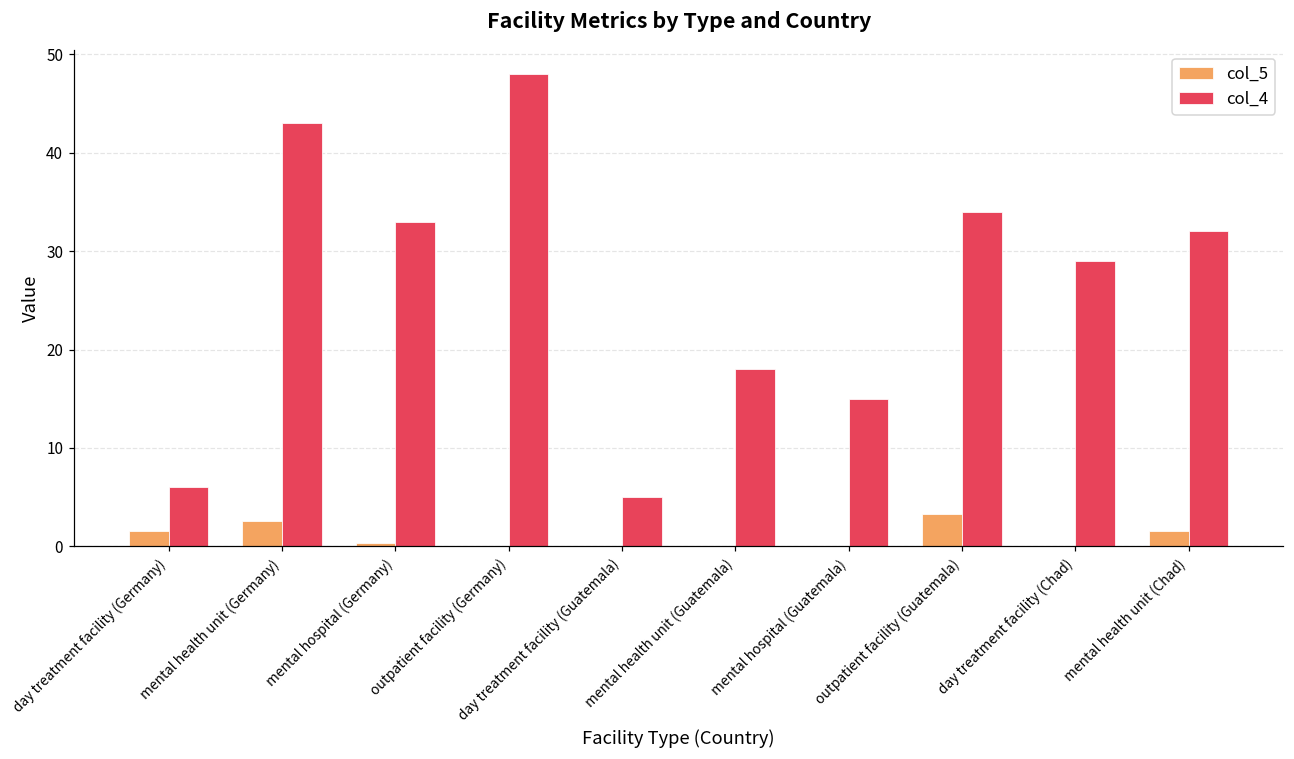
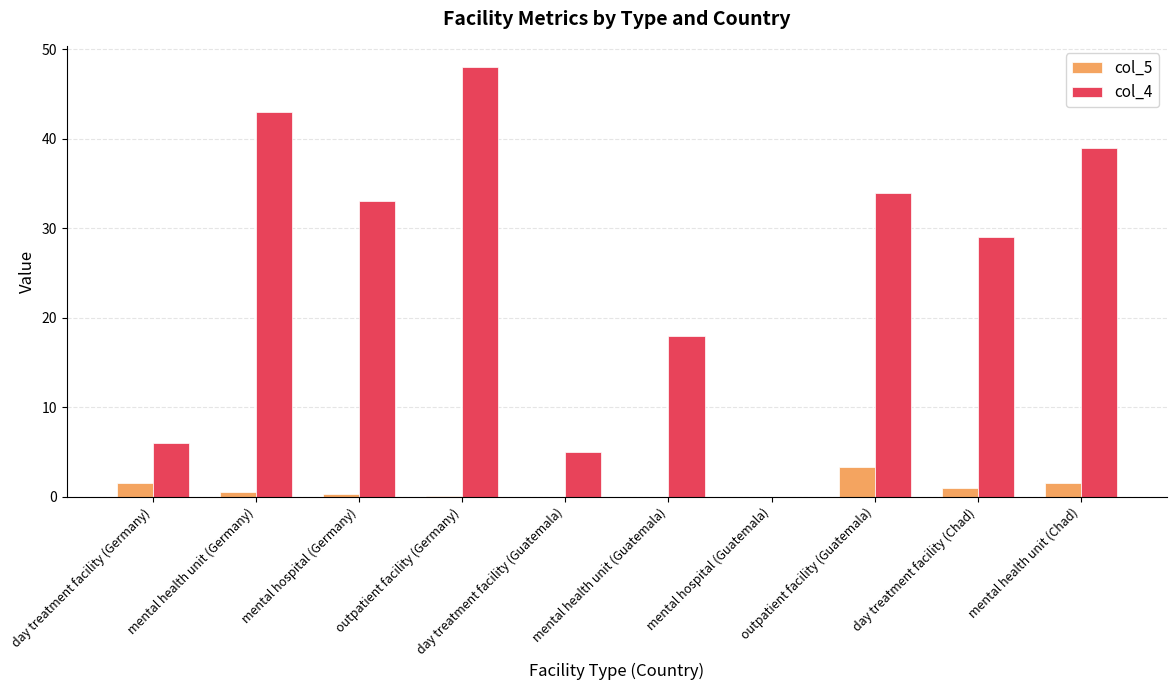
  {
    "col_5": {
      "day treatment facility (Germany)": 2,
-     "mental health unit (Germany)": 3,
+     "mental health unit (Germany)": 0,
      "mental hospital (Germany)": 0,
      "outpatient facility (Guatemala)": 3,
-     "day treatment facility (Chad)": 0,
+     "day treatment facility (Chad)": 1,
      "mental health unit (Chad)": 2
    },
    "col_4": {
      "day treatment facility (Germany)": 6,
      "mental health unit (Germany)": 43,
      "mental hospital (Germany)": 33,
      "outpatient facility (Germany)": 48,
      "day treatment facility (Guatemala)": 5,
      "mental health unit (Guatemala)": 18,
-     "mental hospital (Guatemala)": 15,
+     "mental hospital (Guatemala)": 0,
      "outpatient facility (Guatemala)": 34,
      "day treatment facility (Chad)": 29,
-     "mental health unit (Chad)": 32
+     "mental health unit (Chad)": 39
    }
  }
